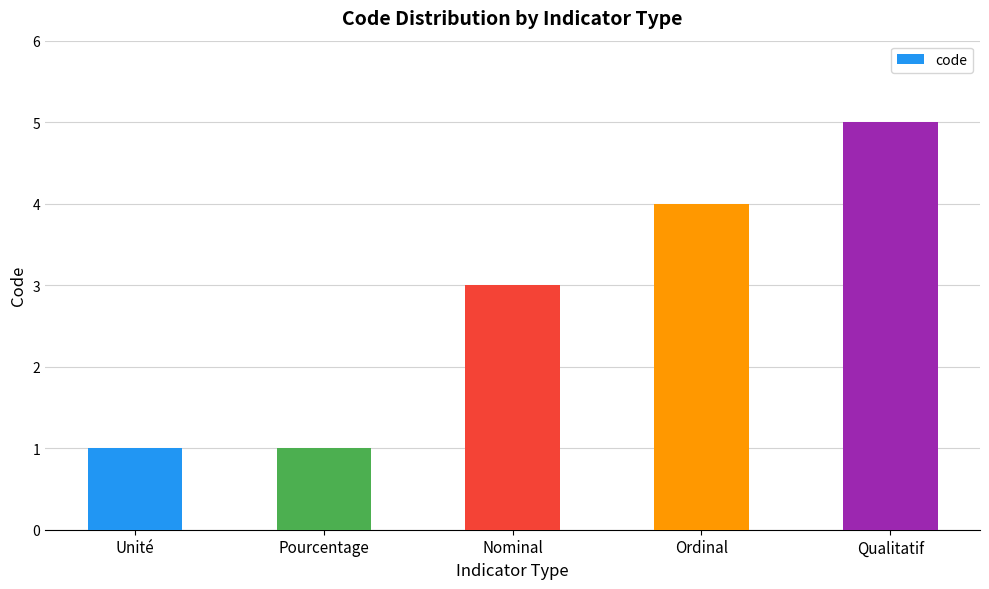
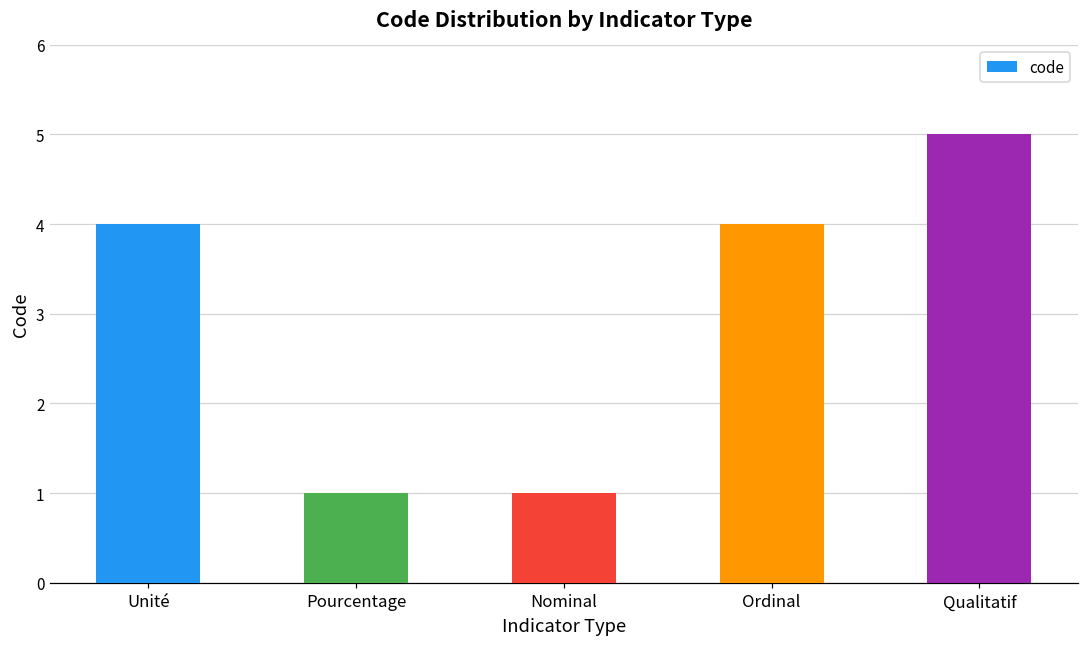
  {
-   "Unité": 1,
+   "Unité": 4,
    "Pourcentage": 1,
-   "Nominal": 3,
+   "Nominal": 1,
    "Ordinal": 4,
    "Qualitatif": 5
  }
